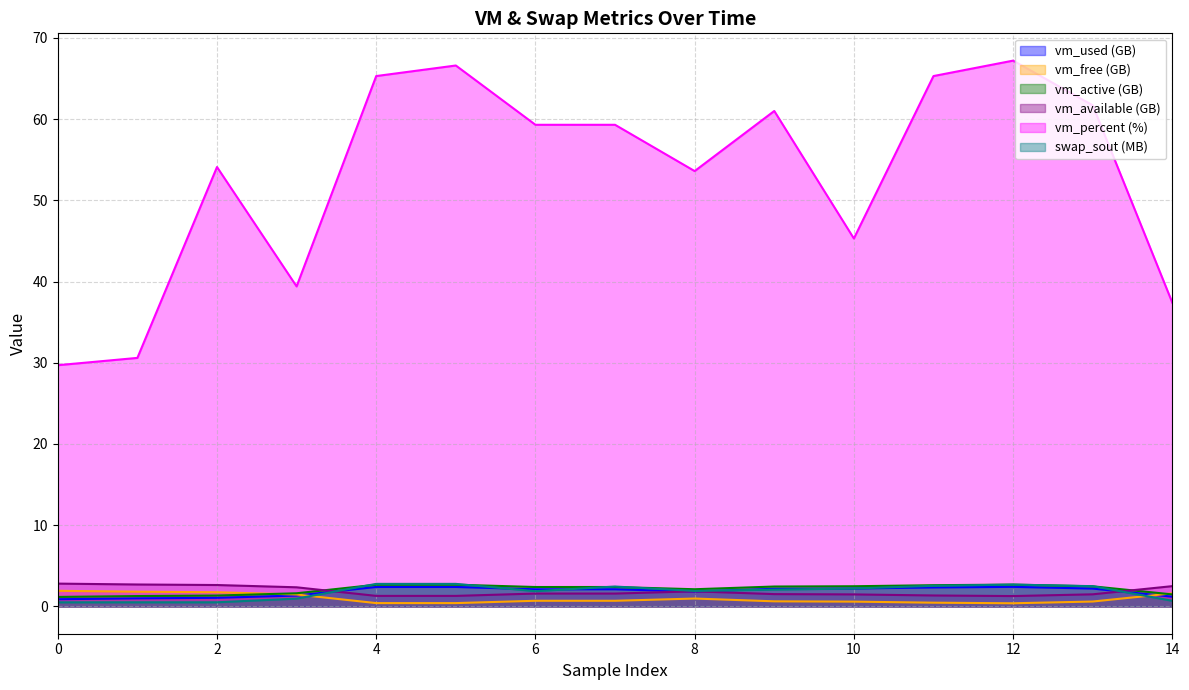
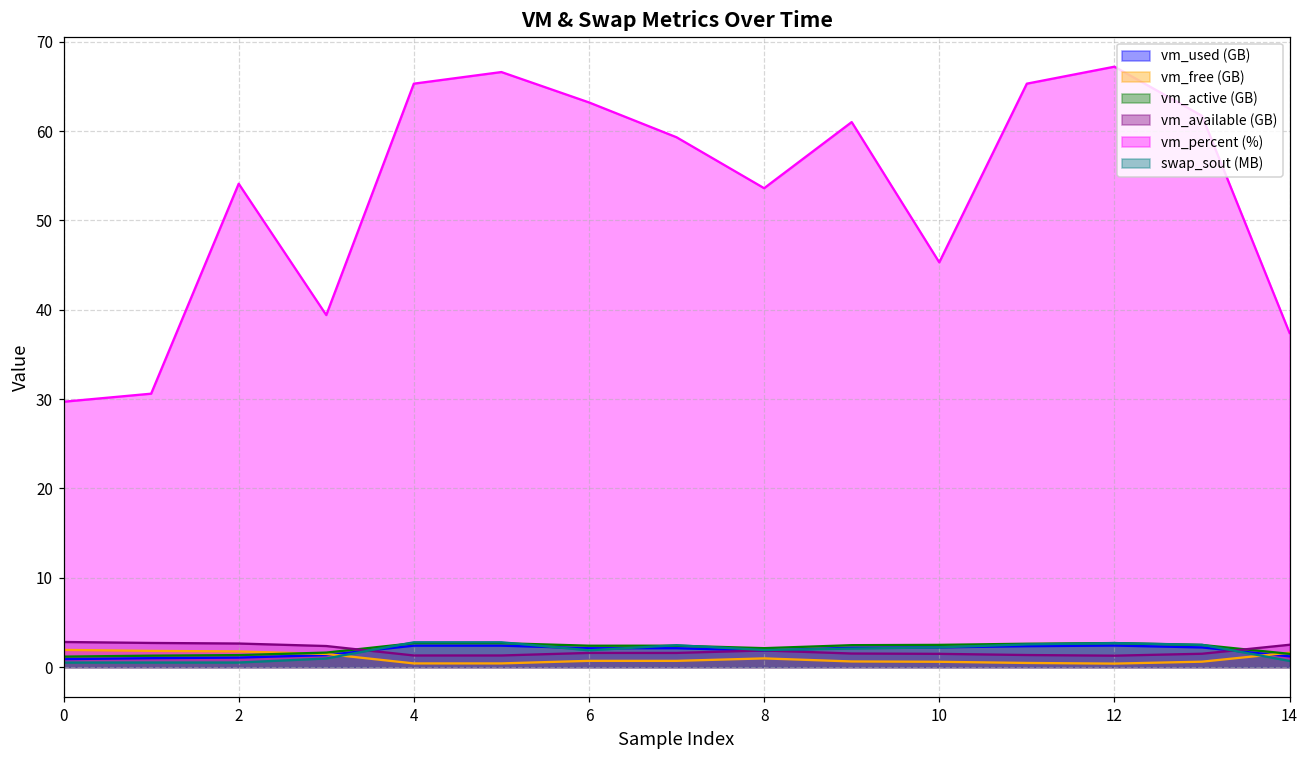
  {
    "vm_free (GB)": {
      "0": 2,
      "2": 2,
      "4": 0,
      "6": 1,
      "8": 1,
      "10": 1,
      "12": 0
    },
    "vm_available (GB)": {
      "0": 3,
      "2": 3,
      "4": 1,
      "10": 1,
      "12": 1,
      "14": 2
    },
    "vm_percent (%)": {
      "0": 30,
      "2": 54,
      "4": 65,
-     "6": 59,
+     "6": 63,
      "8": 54,
      "10": 45,
      "12": 67,
      "14": 37
    },
    "swap_sout (MB)": {
      "0": 1,
      "2": 1,
      "14": 1
    }
  }
